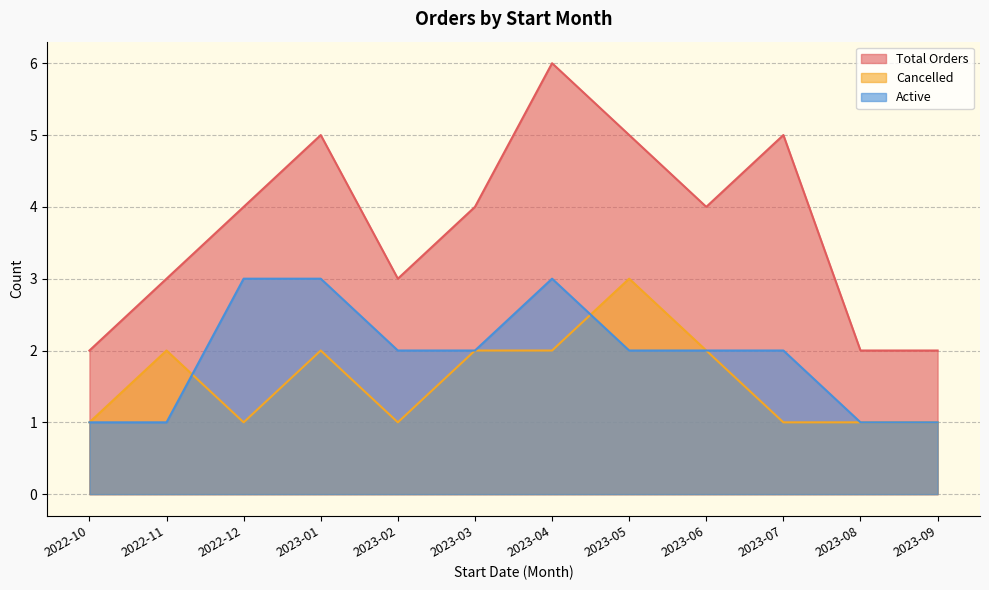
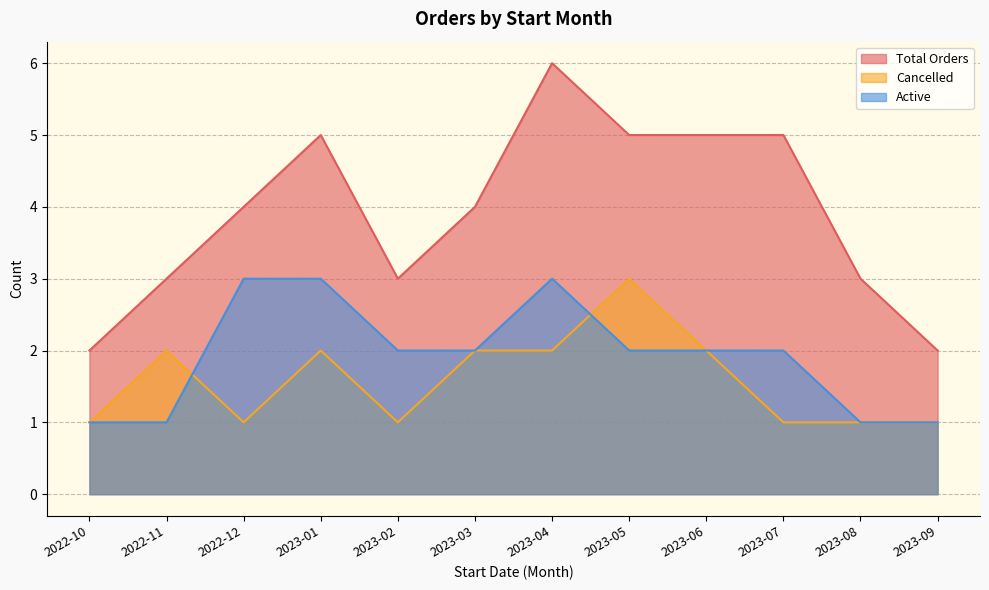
  {
    "Total Orders": {
      "2022-10": 2,
      "2022-11": 3,
      "2022-12": 4,
      "2023-01": 5,
      "2023-02": 3,
      "2023-03": 4,
      "2023-04": 6,
      "2023-05": 5,
-     "2023-06": 4,
+     "2023-06": 5,
      "2023-07": 5,
-     "2023-08": 2,
+     "2023-08": 3,
      "2023-09": 2
    },
    "Cancelled": {
      "2022-11": 2,
      "2022-12": 1,
      "2023-01": 2,
      "2023-02": 1,
      "2023-04": 2,
      "2023-05": 3,
      "2023-07": 1
    },
    "Active": {
      "2022-11": 1,
      "2022-12": 3,
      "2023-01": 3,
      "2023-02": 2,
      "2023-04": 3,
      "2023-05": 2,
      "2023-07": 2
    }
  }
